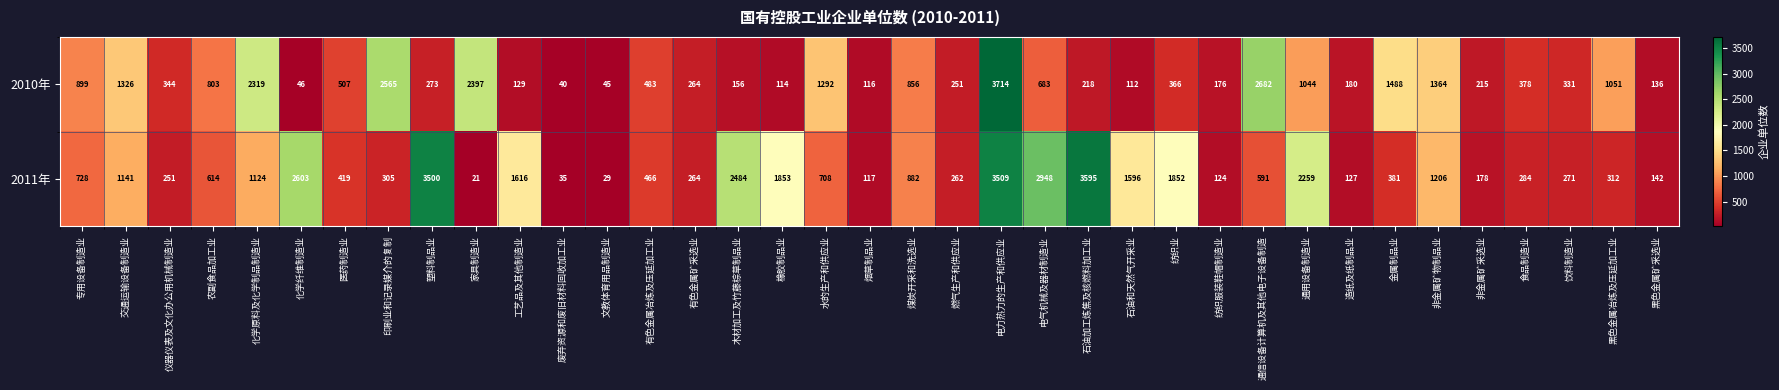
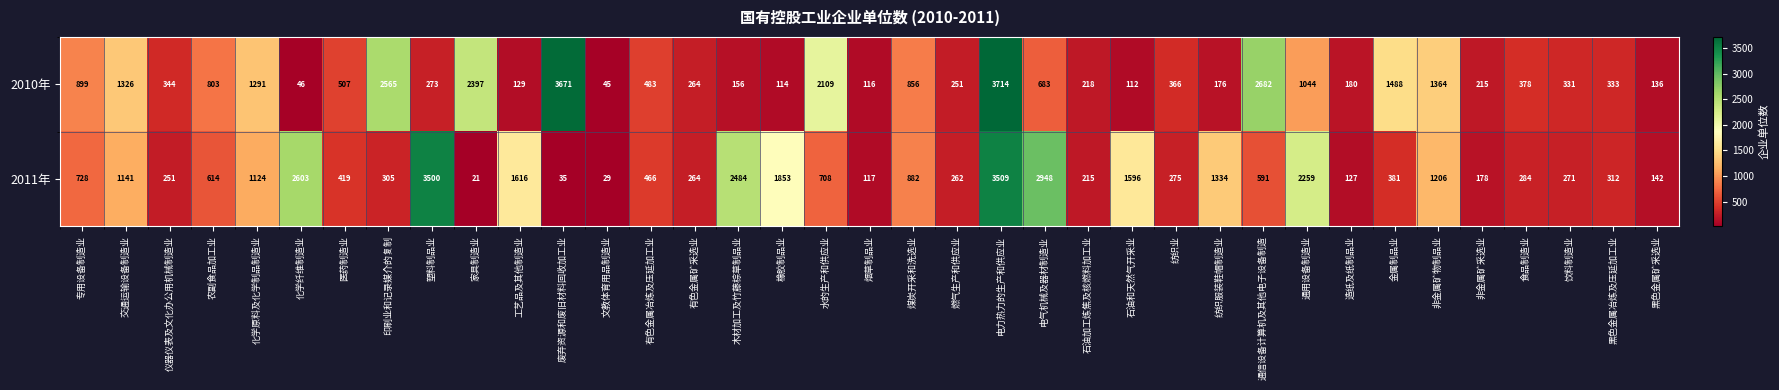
  {
    "2010年": {
      "专用设备制造业": 899,
      "交通运输设备制造业": 1326,
      "仪器仪表及文化办公用机械制造业": 344,
      "农副食品加工业": 803,
-     "化学原料及化学制品制造业": 2319,
+     "化学原料及化学制品制造业": 1291,
      "化学纤维制造业": 46,
      "医药制造业": 507,
      "印刷业和记录媒介的复制": 2565,
      "塑料制品业": 273,
      "家具制造业": 2397,
      "工艺品及其他制造业": 129,
-     "废弃资源和废旧材料回收加工业": 40,
+     "废弃资源和废旧材料回收加工业": 3671,
      "文教体育用品制造业": 45,
      "有色金属冶炼及压延加工业": 483,
      "有色金属矿采选业": 264,
      "木材加工及竹藤棕草制品业": 156,
      "橡胶制品业": 114,
-     "水的生产和供应业": 1292,
+     "水的生产和供应业": 2109,
      "烟草制品业": 116,
      "煤炭开采和洗选业": 856,
      "燃气生产和供应业": 251,
      "电力热力的生产和供应业": 3714,
      "电气机械及器材制造业": 683,
      "石油加工炼焦及核燃料加工业": 218,
      "石油和天然气开采业": 112,
      "纺织业": 366,
      "纺织服装鞋帽制造业": 176,
      "通信设备计算机及其他电子设备制造": 2682,
      "通用设备制造业": 1044,
      "造纸及纸制品业": 180,
      "金属制品业": 1488,
      "非金属矿物制品业": 1364,
      "非金属矿采选业": 215,
      "食品制造业": 378,
      "饮料制造业": 331,
-     "黑色金属冶炼及压延加工业": 1051,
+     "黑色金属冶炼及压延加工业": 333,
      "黑色金属矿采选业": 136
    },
    "2011年": {
      "专用设备制造业": 728,
      "交通运输设备制造业": 1141,
      "仪器仪表及文化办公用机械制造业": 251,
      "农副食品加工业": 614,
      "化学原料及化学制品制造业": 1124,
      "化学纤维制造业": 2603,
      "医药制造业": 419,
      "印刷业和记录媒介的复制": 305,
      "塑料制品业": 3500,
      "家具制造业": 21,
      "工艺品及其他制造业": 1616,
      "废弃资源和废旧材料回收加工业": 35,
      "文教体育用品制造业": 29,
      "有色金属冶炼及压延加工业": 466,
      "有色金属矿采选业": 264,
      "木材加工及竹藤棕草制品业": 2484,
      "橡胶制品业": 1853,
      "水的生产和供应业": 708,
      "烟草制品业": 117,
      "煤炭开采和洗选业": 882,
      "燃气生产和供应业": 262,
      "电力热力的生产和供应业": 3509,
      "电气机械及器材制造业": 2948,
-     "石油加工炼焦及核燃料加工业": 3595,
+     "石油加工炼焦及核燃料加工业": 215,
      "石油和天然气开采业": 1596,
-     "纺织业": 1852,
-     "纺织服装鞋帽制造业": 124,
+     "纺织业": 275,
+     "纺织服装鞋帽制造业": 1334,
      "通信设备计算机及其他电子设备制造": 591,
      "通用设备制造业": 2259,
      "造纸及纸制品业": 127,
      "金属制品业": 381,
      "非金属矿物制品业": 1206,
      "非金属矿采选业": 178,
      "食品制造业": 284,
      "饮料制造业": 271,
      "黑色金属冶炼及压延加工业": 312,
      "黑色金属矿采选业": 142
    }
  }
